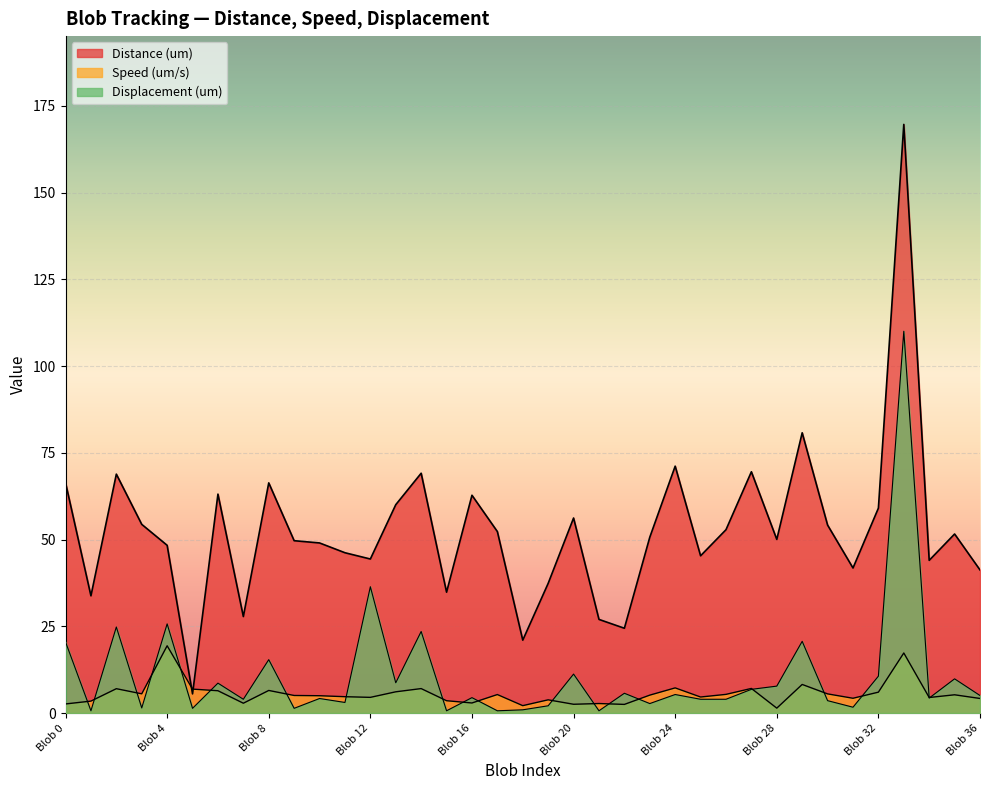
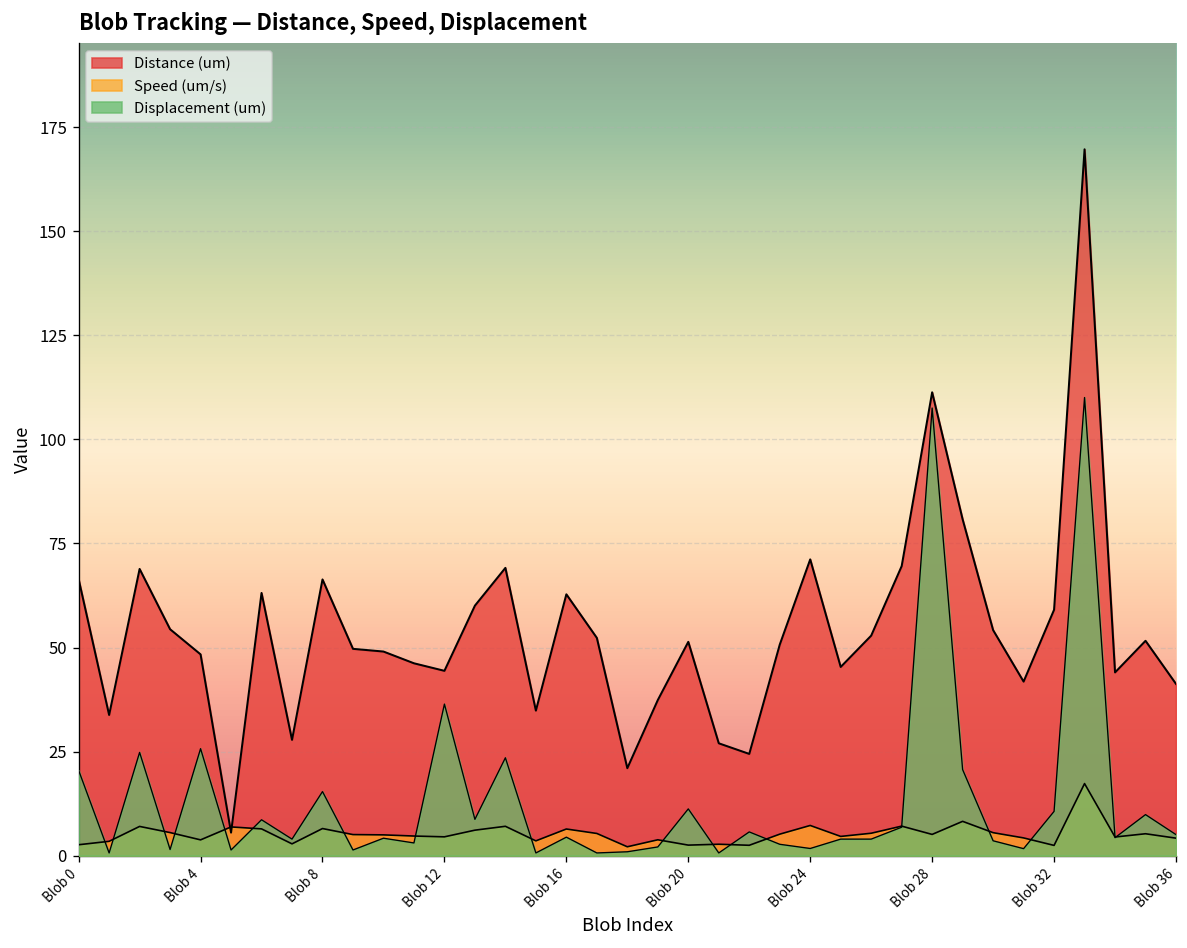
  {
    "Distance (um)": {
      "Blob 0": 66,
      "Blob 4": 48,
      "Blob 8": 66,
      "Blob 12": 44,
      "Blob 16": 63,
-     "Blob 20": 56,
+     "Blob 20": 51,
      "Blob 24": 71,
-     "Blob 28": 50,
+     "Blob 28": 111,
      "Blob 32": 59,
      "Blob 36": 41
    },
    "Speed (um/s)": {
      "Blob 0": 3,
-     "Blob 4": 19,
+     "Blob 4": 4,
      "Blob 8": 7,
      "Blob 12": 5,
-     "Blob 16": 3,
+     "Blob 16": 6,
      "Blob 20": 3,
      "Blob 24": 7,
-     "Blob 28": 1,
-     "Blob 32": 6,
+     "Blob 28": 5,
+     "Blob 32": 2,
      "Blob 36": 4
    },
    "Displacement (um)": {
      "Blob 0": 21,
      "Blob 4": 26,
      "Blob 8": 15,
      "Blob 12": 36,
      "Blob 16": 4,
      "Blob 20": 11,
-     "Blob 24": 5,
-     "Blob 28": 8,
+     "Blob 24": 2,
+     "Blob 28": 108,
      "Blob 32": 11,
      "Blob 36": 5
    }
  }
